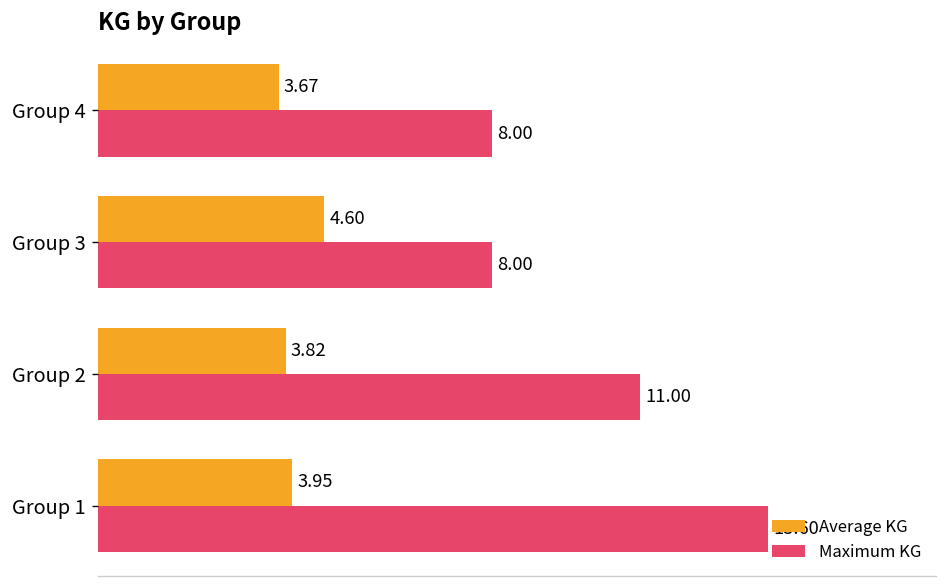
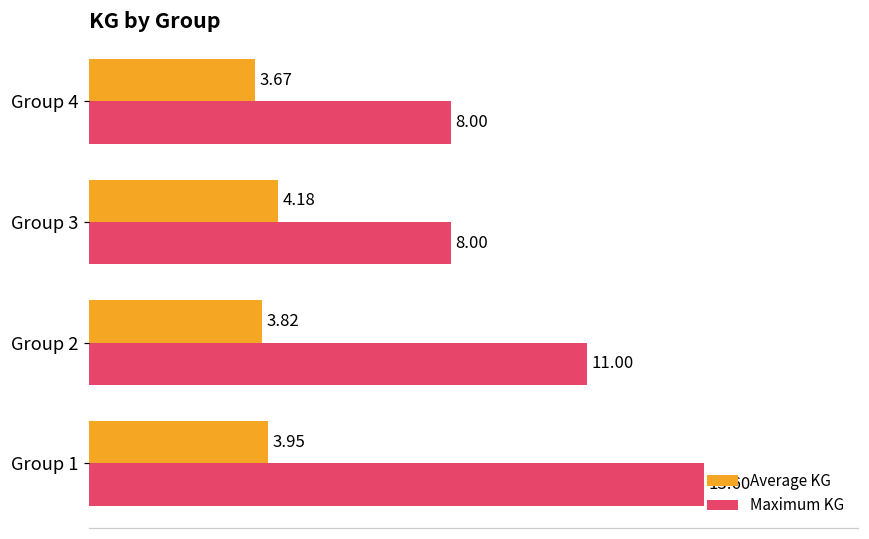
  {
    "Average KG": {
      "Group 4": 3.67,
-     "Group 3": 4.60,
+     "Group 3": 4.18,
      "Group 2": 3.82,
      "Group 1": 3.95
    },
    "Maximum KG": {
      "Group 4": 8.00,
      "Group 3": 8.00,
      "Group 2": 11.00,
      "Group 1": 13.60
    }
  }
